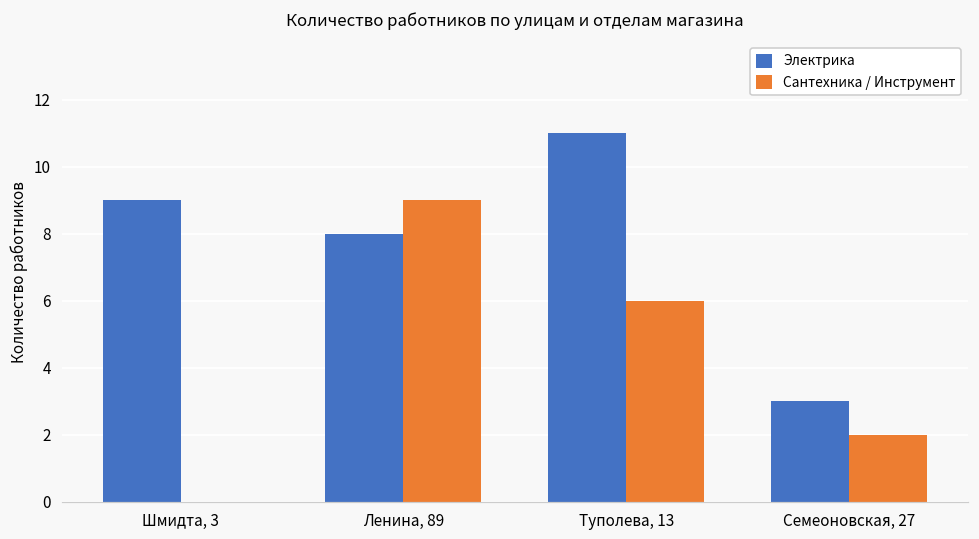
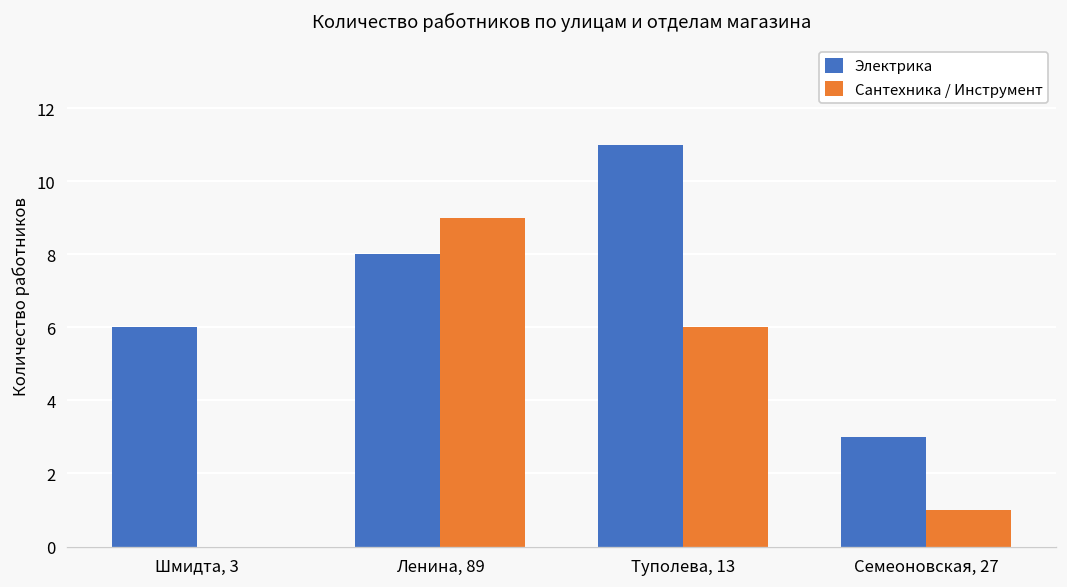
  {
    "Электрика": {
-     "Шмидта, 3": 9,
+     "Шмидта, 3": 6,
      "Ленина, 89": 8,
      "Туполева, 13": 11,
      "Семеоновская, 27": 3
    },
    "Сантехника / Инструмент": {
      "Шмидта, 3": 0,
      "Ленина, 89": 9,
      "Туполева, 13": 6,
-     "Семеоновская, 27": 2
+     "Семеоновская, 27": 1
    }
  }
